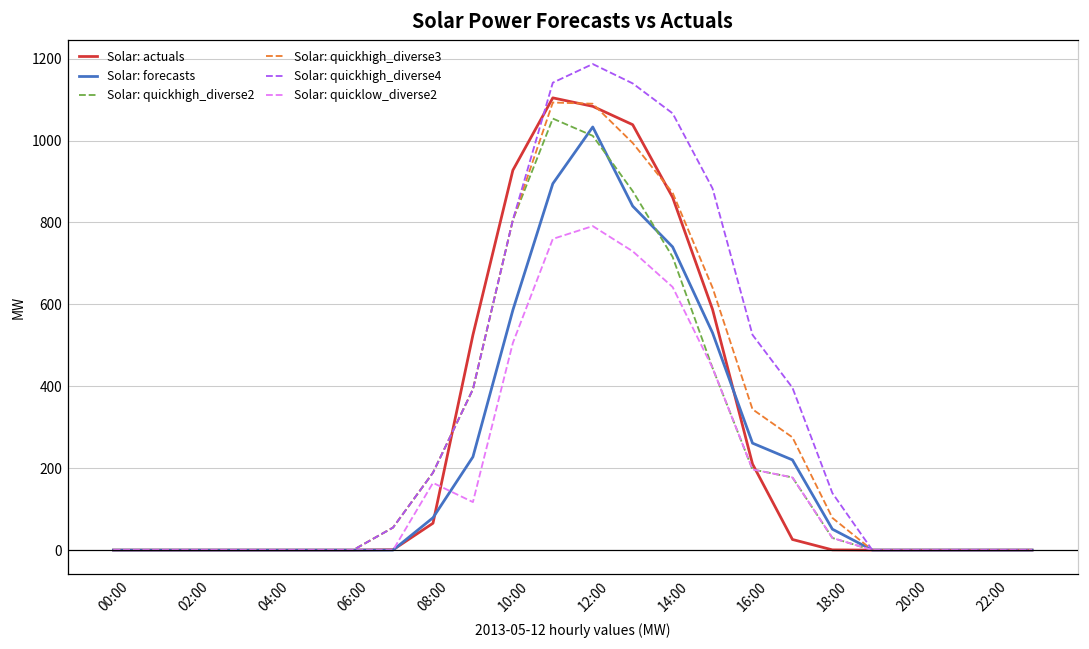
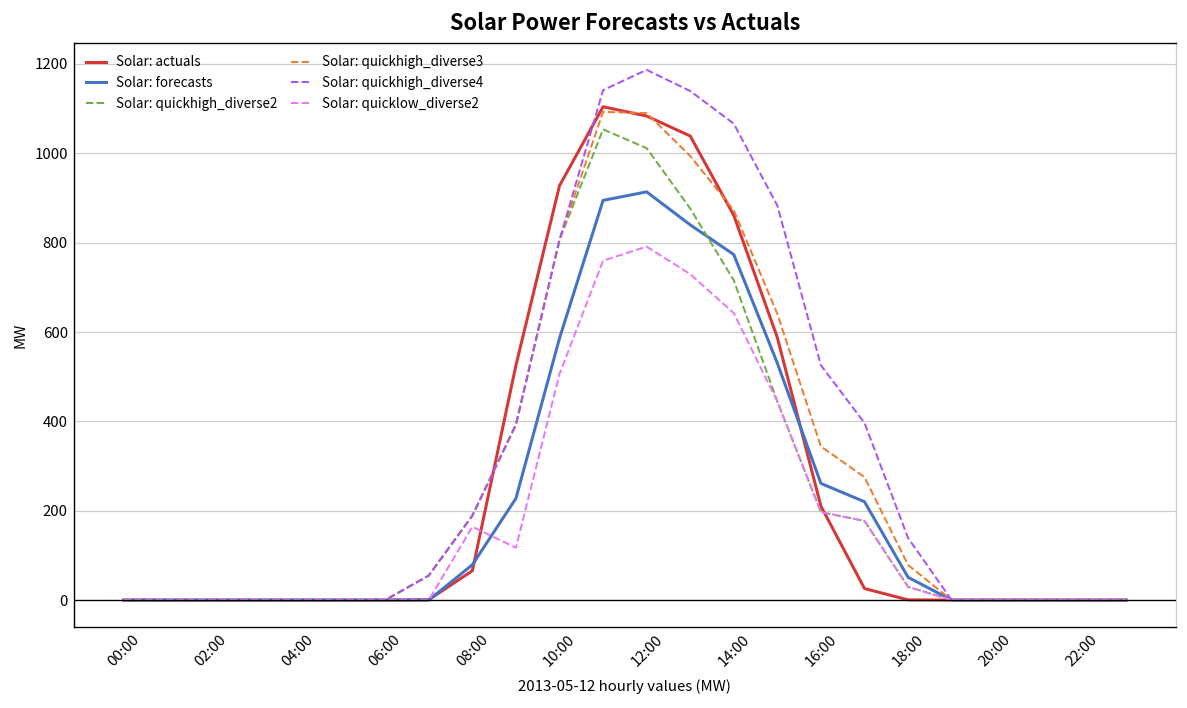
  {
    "Solar: actuals": {
      "08:00": 70,
      "10:00": 930,
      "14:00": 860,
      "16:00": 210,
      "18:00": 0
    },
    "Solar: forecasts": {
      "08:00": 80,
      "10:00": 590,
-     "12:00": 1030,
-     "14:00": 740,
+     "12:00": 910,
+     "14:00": 770,
      "16:00": 260,
      "18:00": 50
    },
    "Solar: quickhigh_diverse2": {
      "12:00": 1010,
      "14:00": 720
    },
    "Solar: quickhigh_diverse3": {
      "14:00": 870,
      "16:00": 340,
      "18:00": 80
    },
    "Solar: quickhigh_diverse4": {
      "12:00": 1190,
      "14:00": 1070,
      "16:00": 530,
      "18:00": 140
    },
    "Solar: quicklow_diverse2": {
      "08:00": 160,
      "10:00": 510,
      "12:00": 790,
      "14:00": 640
    }
  }
